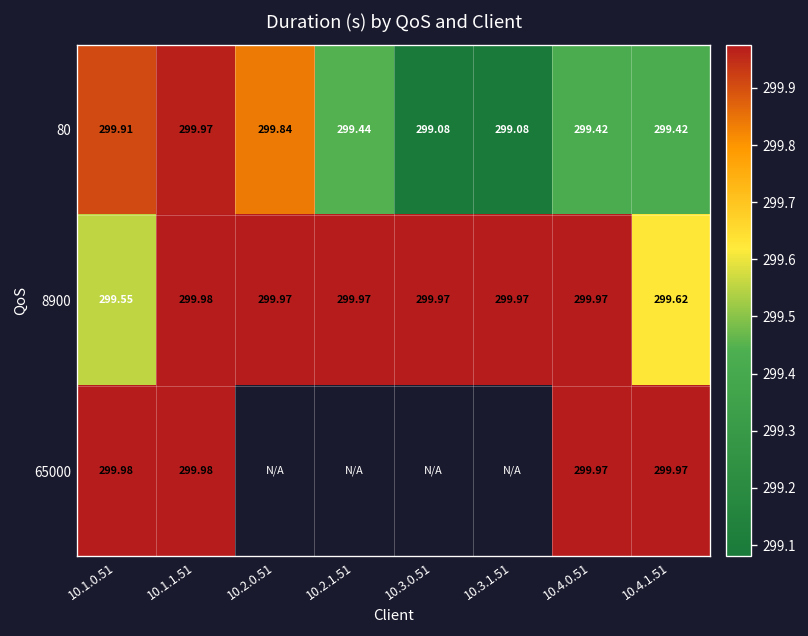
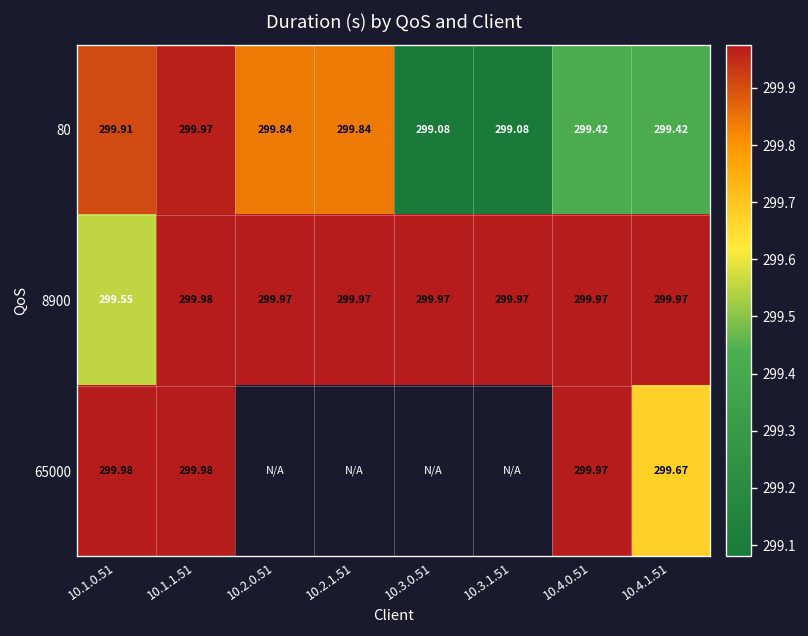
  {
    "80": {
      "10.1.0.51": 299.91,
      "10.1.1.51": 299.97,
      "10.2.0.51": 299.84,
-     "10.2.1.51": 299.44,
+     "10.2.1.51": 299.84,
      "10.3.0.51": 299.08,
      "10.3.1.51": 299.08,
      "10.4.0.51": 299.42,
      "10.4.1.51": 299.42
    },
    "8900": {
      "10.1.0.51": 299.55,
      "10.1.1.51": 299.98,
      "10.2.0.51": 299.97,
      "10.2.1.51": 299.97,
      "10.3.0.51": 299.97,
      "10.3.1.51": 299.97,
      "10.4.0.51": 299.97,
-     "10.4.1.51": 299.62
+     "10.4.1.51": 299.97
    },
    "65000": {
      "10.1.0.51": 299.98,
      "10.1.1.51": 299.98,
      "10.4.0.51": 299.97,
-     "10.4.1.51": 299.97
+     "10.4.1.51": 299.67
    }
  }
